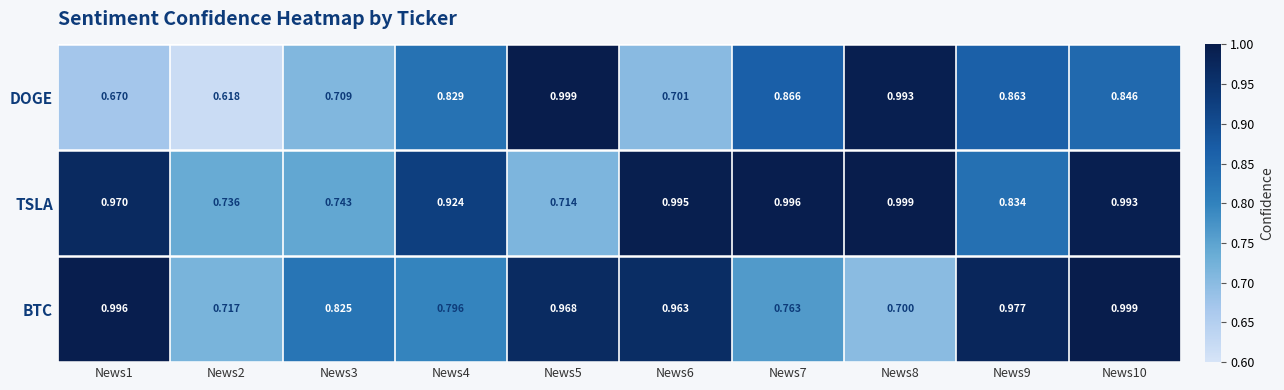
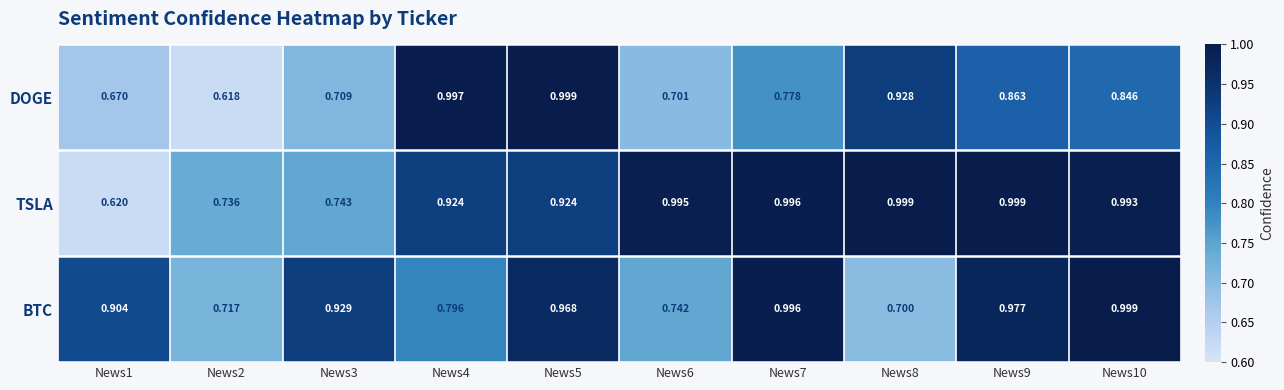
  {
    "DOGE": {
      "News1": 0.670,
      "News2": 0.618,
      "News3": 0.709,
-     "News4": 0.829,
+     "News4": 0.997,
      "News5": 0.999,
      "News6": 0.701,
-     "News7": 0.866,
-     "News8": 0.993,
+     "News7": 0.778,
+     "News8": 0.928,
      "News9": 0.863,
      "News10": 0.846
    },
    "TSLA": {
-     "News1": 0.970,
+     "News1": 0.620,
      "News2": 0.736,
      "News3": 0.743,
      "News4": 0.924,
-     "News5": 0.714,
+     "News5": 0.924,
      "News6": 0.995,
      "News7": 0.996,
      "News8": 0.999,
-     "News9": 0.834,
+     "News9": 0.999,
      "News10": 0.993
    },
    "BTC": {
-     "News1": 0.996,
+     "News1": 0.904,
      "News2": 0.717,
-     "News3": 0.825,
+     "News3": 0.929,
      "News4": 0.796,
      "News5": 0.968,
-     "News6": 0.963,
-     "News7": 0.763,
+     "News6": 0.742,
+     "News7": 0.996,
      "News8": 0.700,
      "News9": 0.977,
      "News10": 0.999
    }
  }
